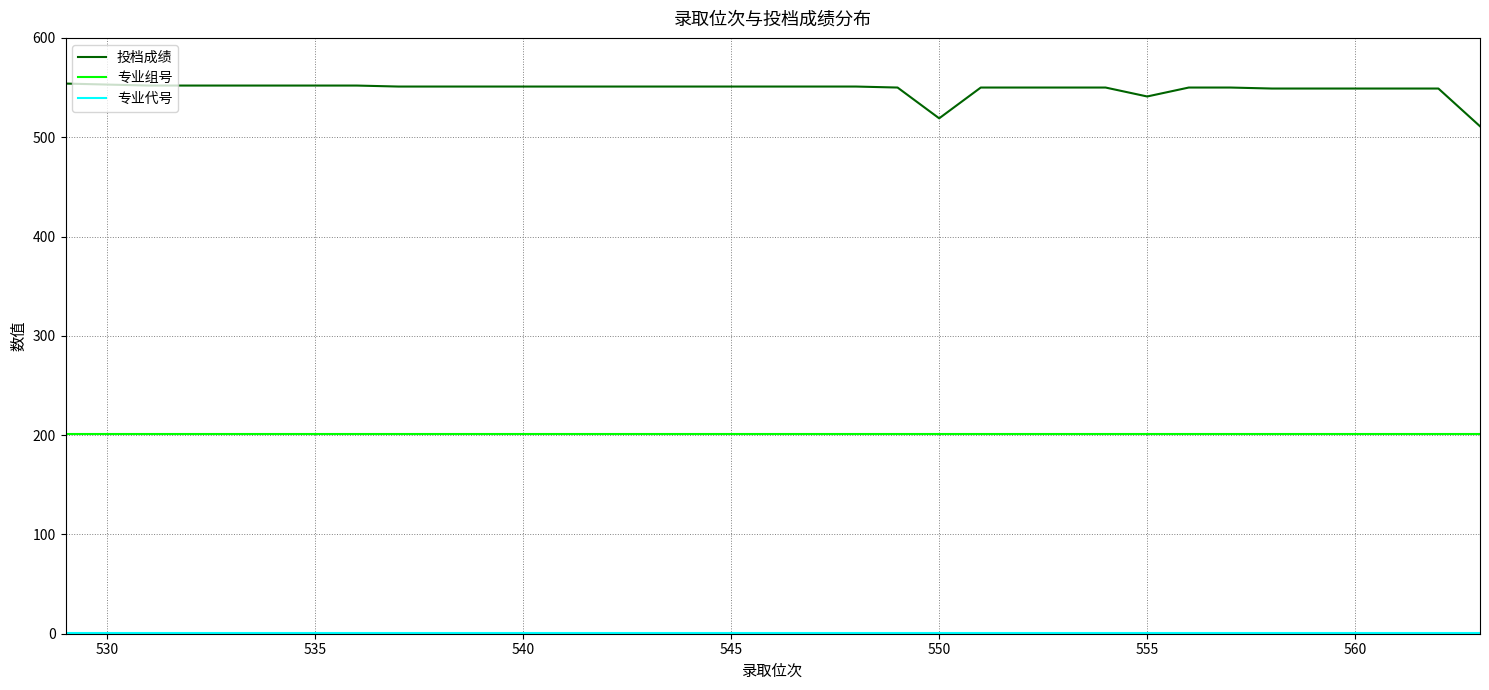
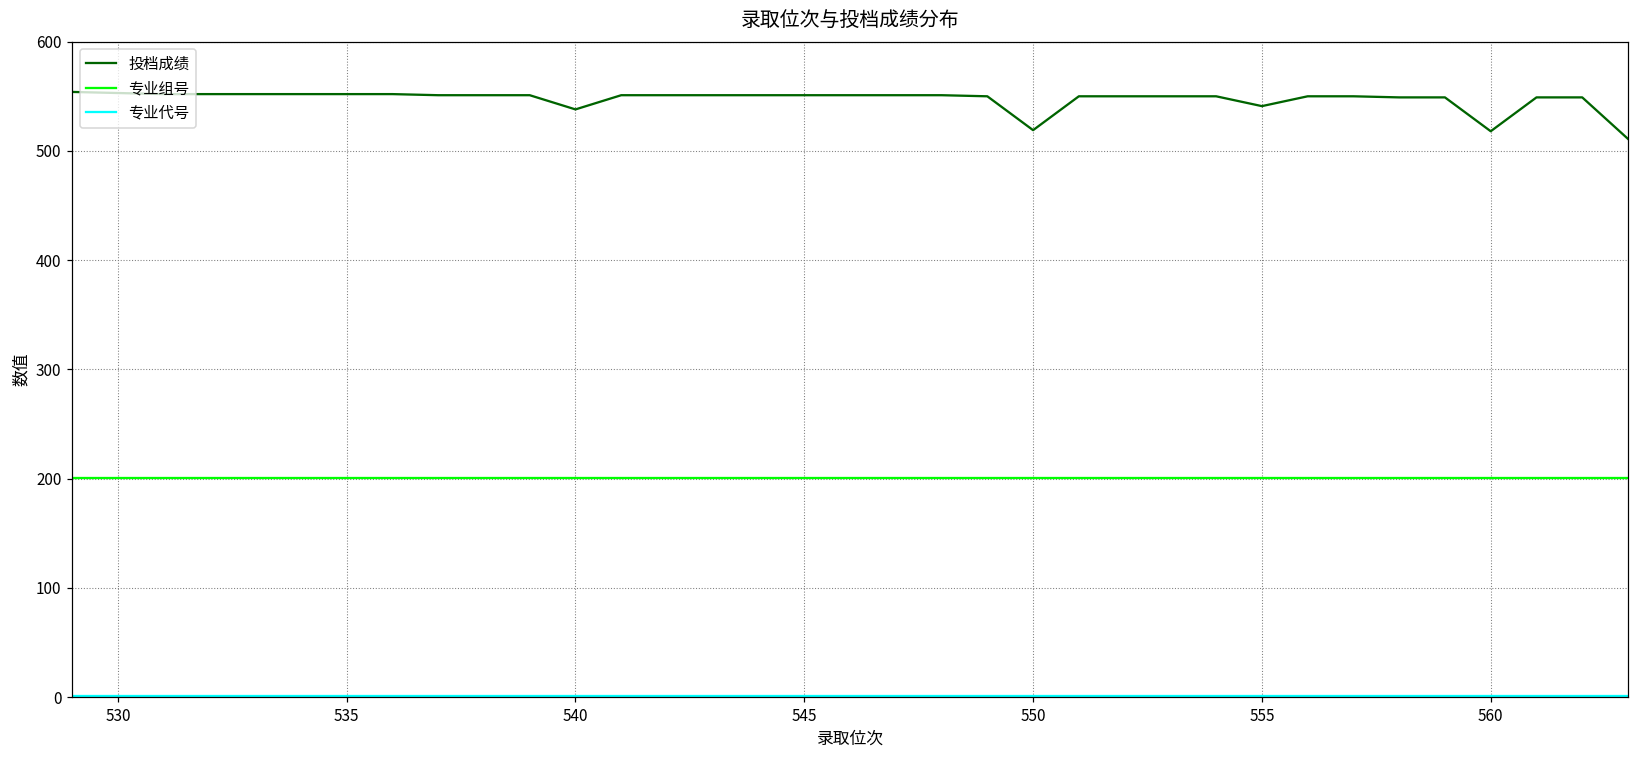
  {
    "投档成绩": {
      "535": 550,
-     "540": 550,
+     "540": 540,
      "545": 550,
      "550": 520,
      "555": 540,
-     "560": 550
+     "560": 520
    },
    "专业组号": {
      "530": 200,
      "535": 200,
      "540": 200,
      "545": 200,
      "550": 200,
      "555": 200,
      "560": 200
    },
    "专业代号": {
      "530": 0,
      "535": 0,
      "540": 0,
      "545": 0,
      "550": 0,
      "555": 0,
      "560": 0
    }
  }
